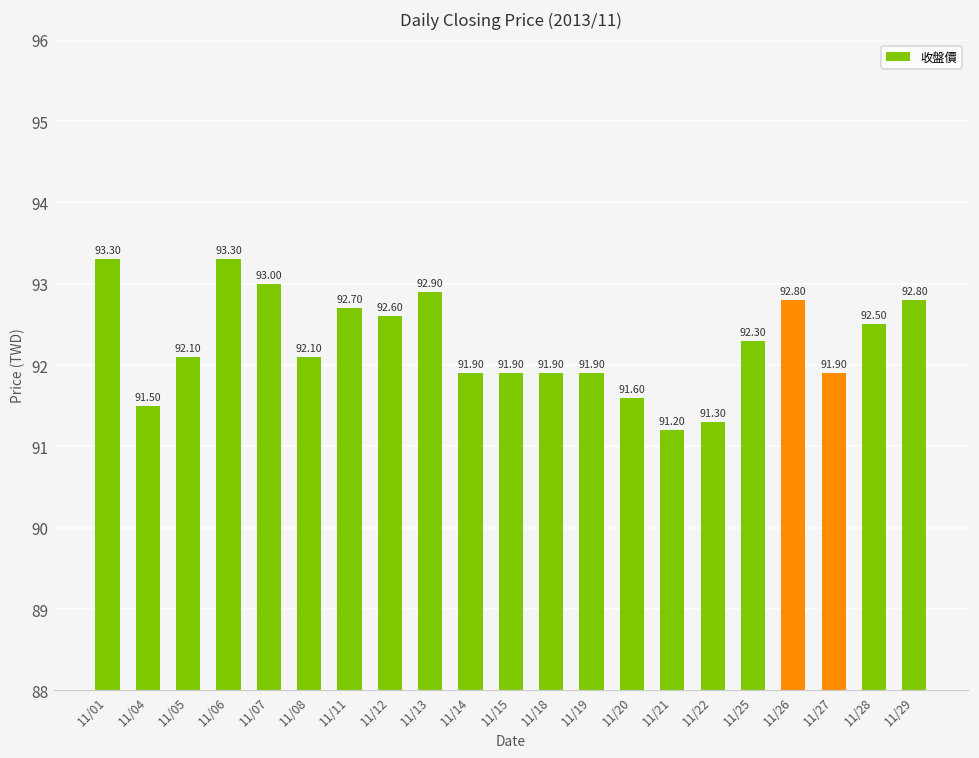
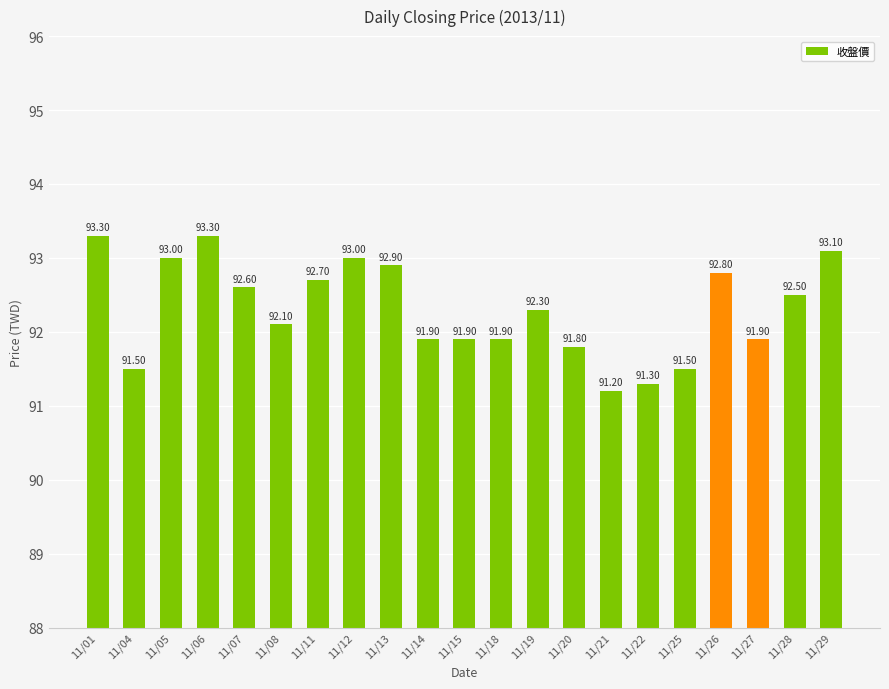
  {
    "11/01": 93.30,
    "11/04": 91.50,
-   "11/05": 92.10,
+   "11/05": 93.00,
    "11/06": 93.30,
-   "11/07": 93.00,
+   "11/07": 92.60,
    "11/08": 92.10,
    "11/11": 92.70,
-   "11/12": 92.60,
+   "11/12": 93.00,
    "11/13": 92.90,
    "11/14": 91.90,
    "11/15": 91.90,
    "11/18": 91.90,
-   "11/19": 91.90,
-   "11/20": 91.60,
+   "11/19": 92.30,
+   "11/20": 91.80,
    "11/21": 91.20,
    "11/22": 91.30,
-   "11/25": 92.30,
+   "11/25": 91.50,
    "11/26": 92.80,
    "11/27": 91.90,
    "11/28": 92.50,
-   "11/29": 92.80
+   "11/29": 93.10
  }
